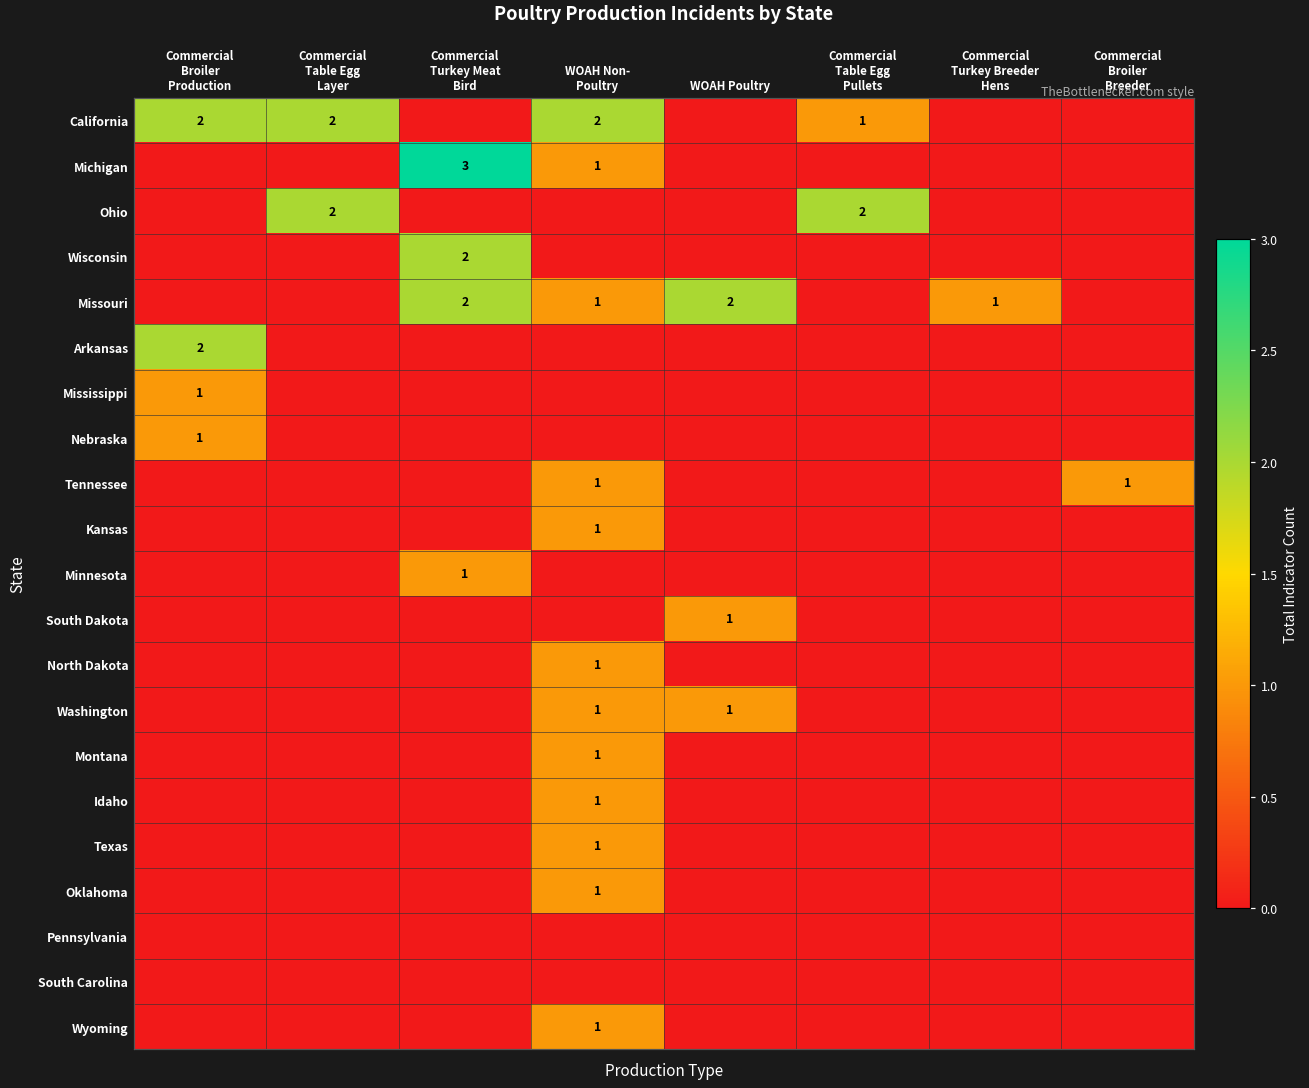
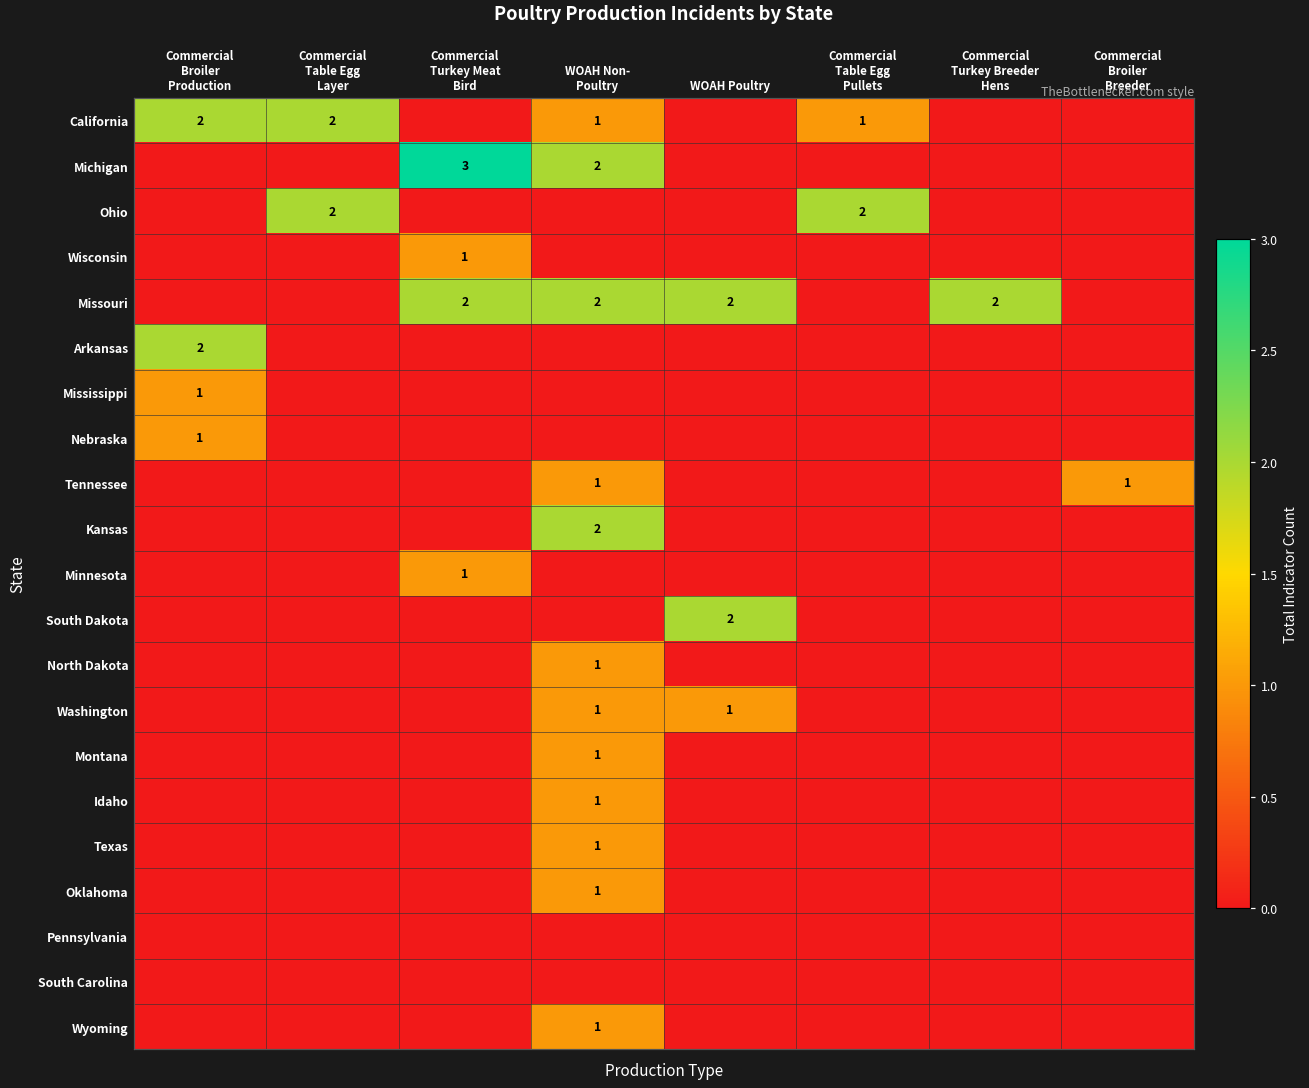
  {
    "California": {
      "Commercial Broiler Production": 2,
      "Commercial Table Egg Layer": 2,
-     "WOAH Non- Poultry": 2,
+     "WOAH Non- Poultry": 1,
      "Commercial Table Egg Pullets": 1
    },
    "Michigan": {
      "Commercial Turkey Meat Bird": 3,
-     "WOAH Non- Poultry": 1
+     "WOAH Non- Poultry": 2
    },
    "Ohio": {
      "Commercial Table Egg Layer": 2,
      "Commercial Table Egg Pullets": 2
    },
    "Wisconsin": {
-     "Commercial Turkey Meat Bird": 2
+     "Commercial Turkey Meat Bird": 1
    },
    "Missouri": {
      "Commercial Turkey Meat Bird": 2,
-     "WOAH Non- Poultry": 1,
+     "WOAH Non- Poultry": 2,
      "WOAH Poultry": 2,
-     "Commercial Turkey Breeder Hens": 1
+     "Commercial Turkey Breeder Hens": 2
    },
    "Arkansas": {
      "Commercial Broiler Production": 2
    },
    "Mississippi": {
      "Commercial Broiler Production": 1
    },
    "Nebraska": {
      "Commercial Broiler Production": 1
    },
    "Tennessee": {
      "WOAH Non- Poultry": 1,
      "Commercial Broiler Breeder": 1
    },
    "Kansas": {
-     "WOAH Non- Poultry": 1
+     "WOAH Non- Poultry": 2
    },
    "Minnesota": {
      "Commercial Turkey Meat Bird": 1
    },
    "South Dakota": {
-     "WOAH Poultry": 1
+     "WOAH Poultry": 2
    },
    "North Dakota": {
      "WOAH Non- Poultry": 1
    },
    "Washington": {
      "WOAH Non- Poultry": 1,
      "WOAH Poultry": 1
    },
    "Montana": {
      "WOAH Non- Poultry": 1
    },
    "Idaho": {
      "WOAH Non- Poultry": 1
    },
    "Texas": {
      "WOAH Non- Poultry": 1
    },
    "Oklahoma": {
      "WOAH Non- Poultry": 1
    },
    "Wyoming": {
      "WOAH Non- Poultry": 1
    }
  }
